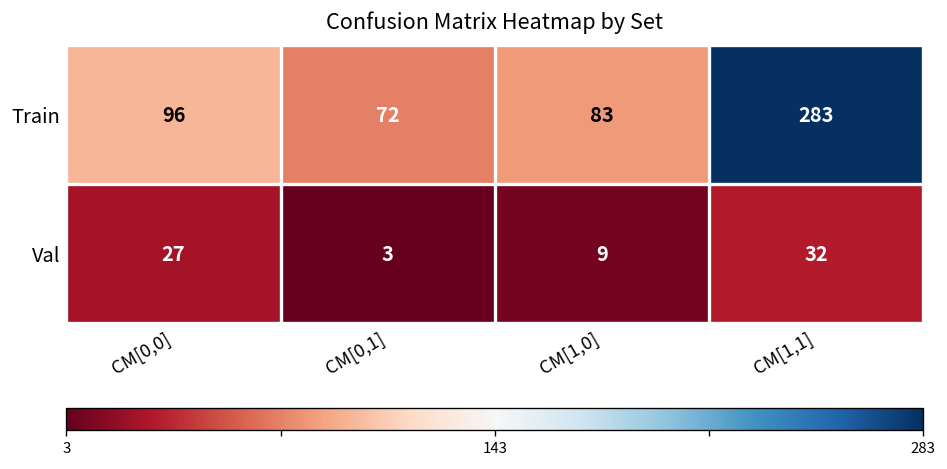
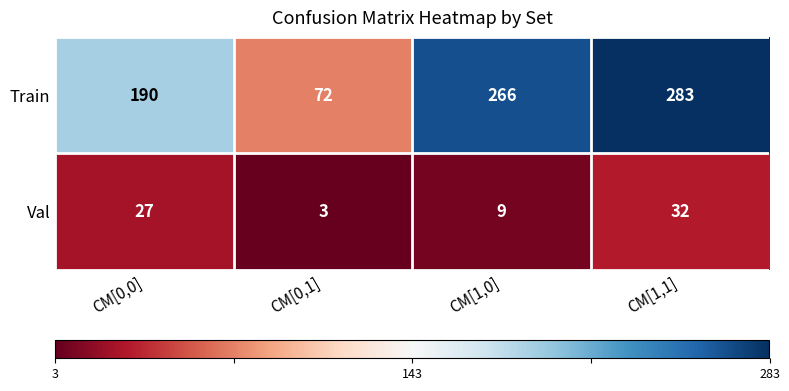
  {
    "Train": {
-     "CM[0,0]": 96,
+     "CM[0,0]": 190,
      "CM[0,1]": 72,
-     "CM[1,0]": 83,
+     "CM[1,0]": 266,
      "CM[1,1]": 283
    },
    "Val": {
      "CM[0,0]": 27,
      "CM[0,1]": 3,
      "CM[1,0]": 9,
      "CM[1,1]": 32
    }
  }
